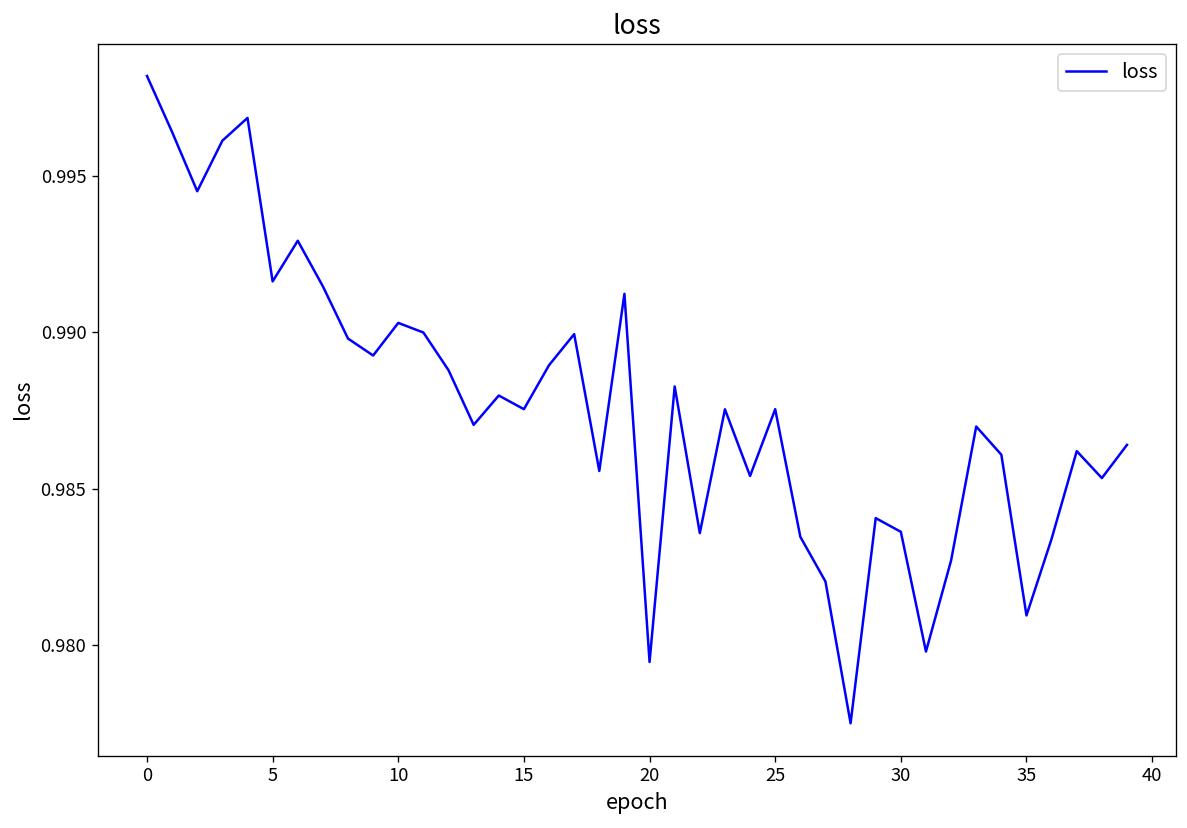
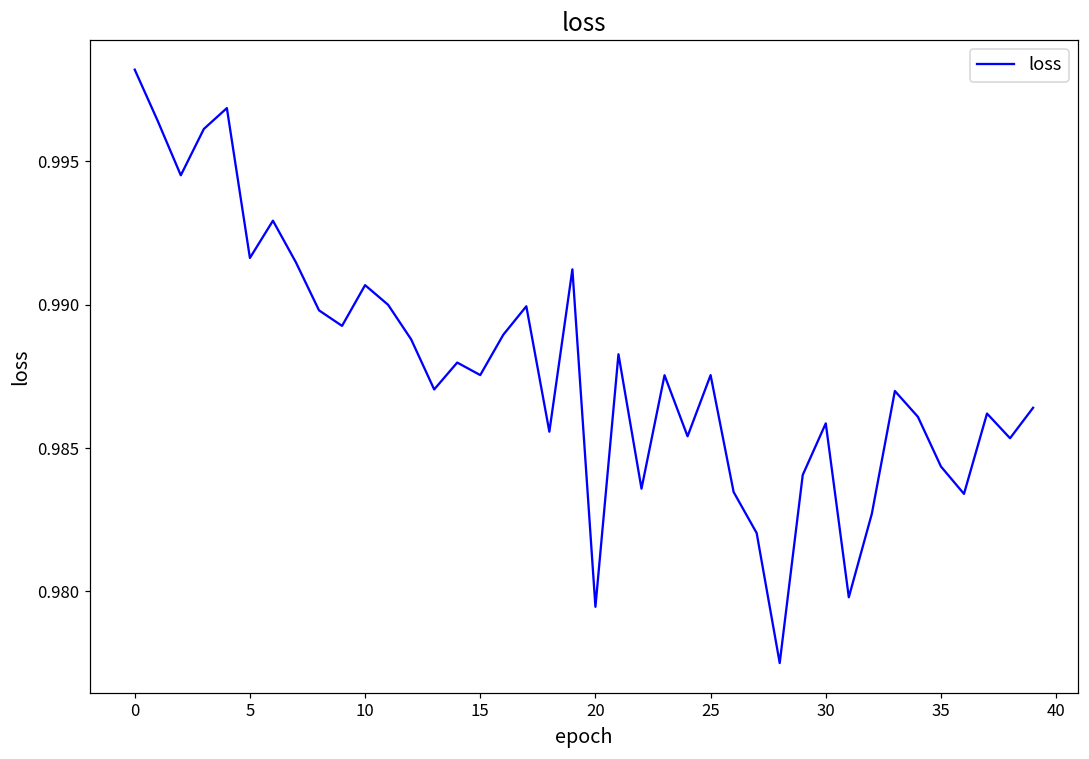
  {
    "0": 0.9982,
    "5": 0.9916,
-   "10": 0.9903,
+   "10": 0.9907,
    "15": 0.9875,
    "20": 0.9795,
    "25": 0.9875,
-   "30": 0.9836,
-   "35": 0.9809
+   "30": 0.9859,
+   "35": 0.9844
  }
